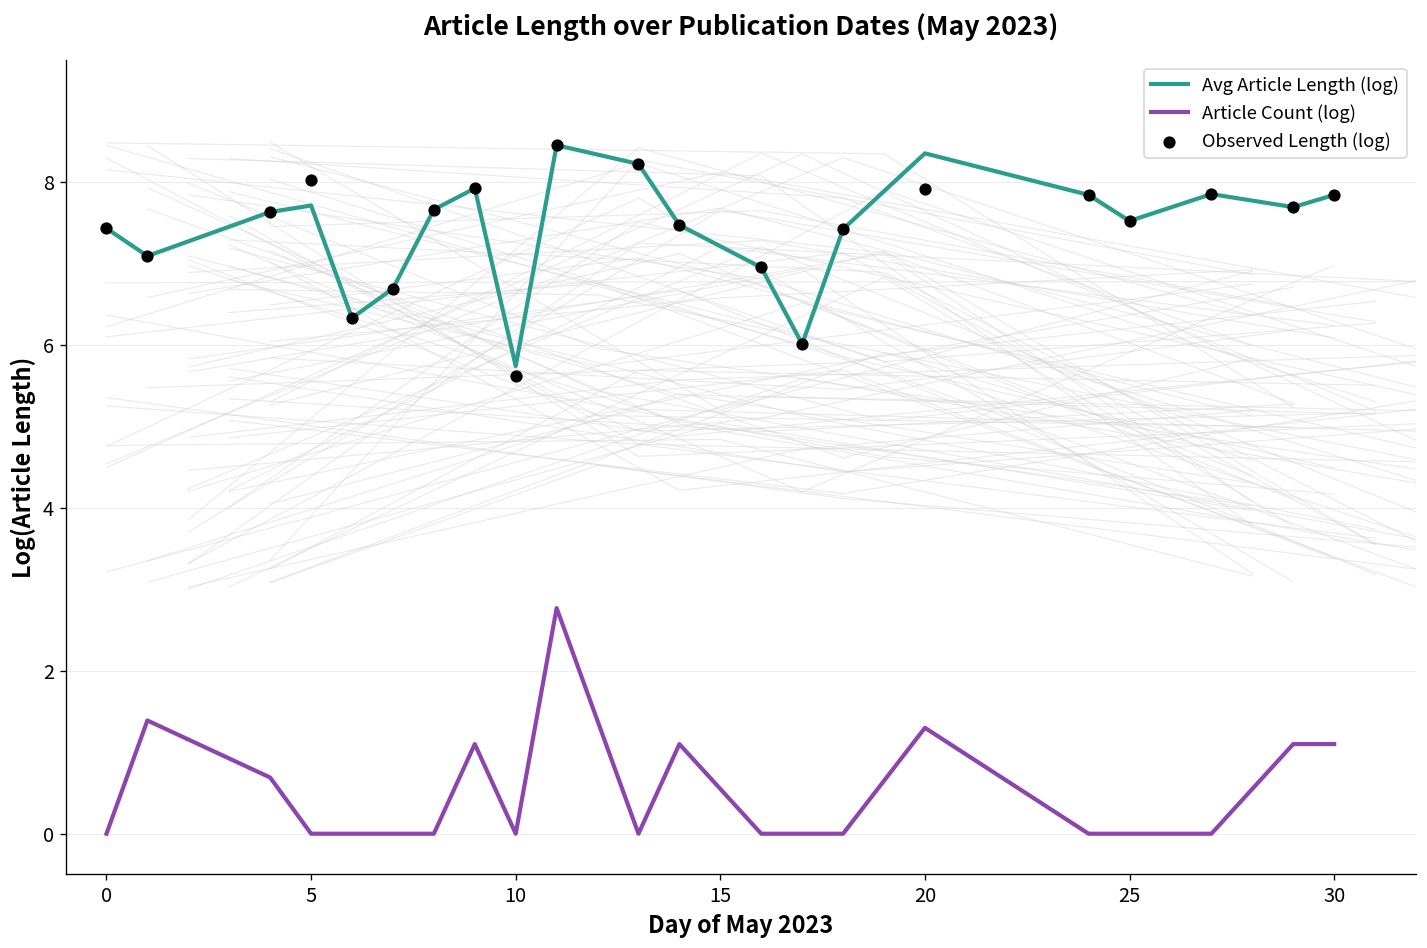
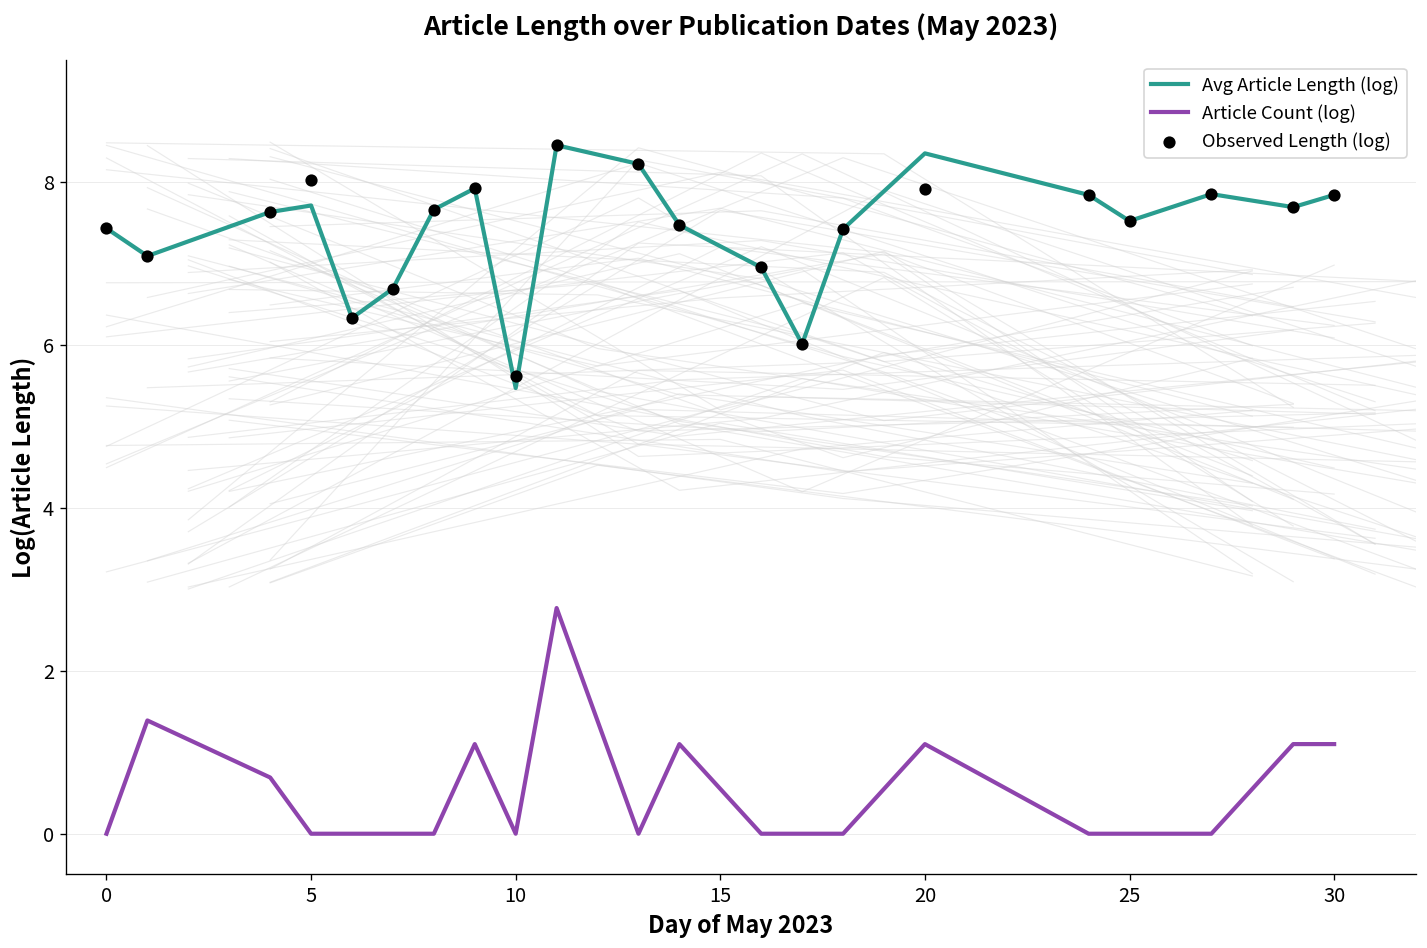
  {
    "Avg Article Length (log)": {
      "5": 7.7,
-     "10": 5.7,
+     "10": 5.5,
      "20": 8.4
    },
    "Article Count (log)": {
      "0": 0.0,
      "5": 0.0,
      "10": 0.0,
-     "20": 1.3,
+     "20": 1.1,
      "25": 0.0,
      "30": 1.1
    }
  }
